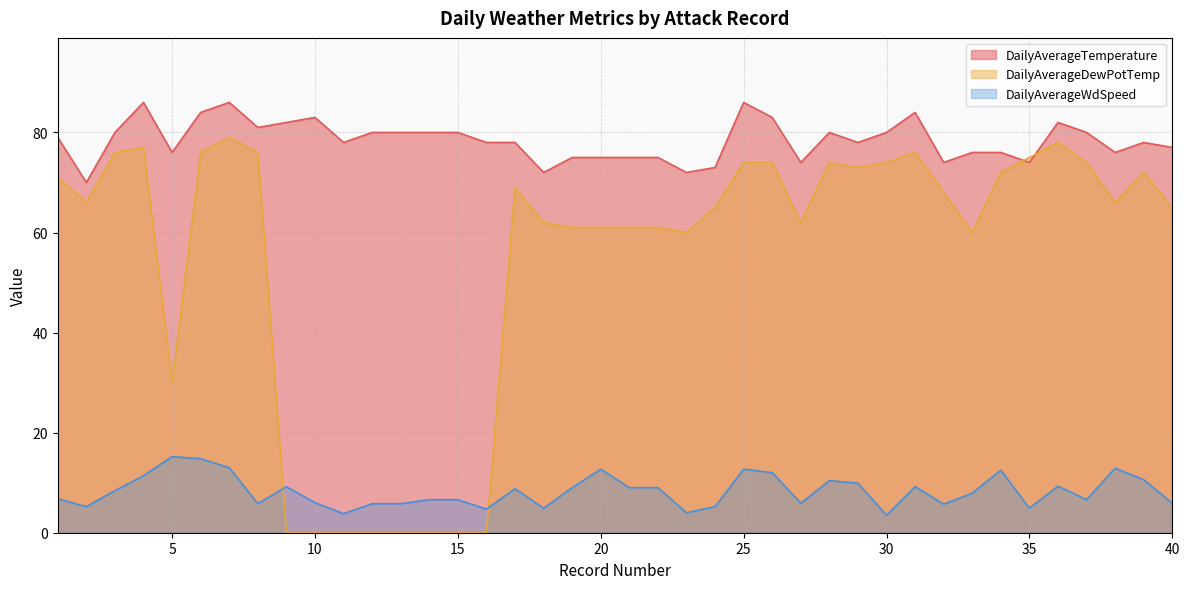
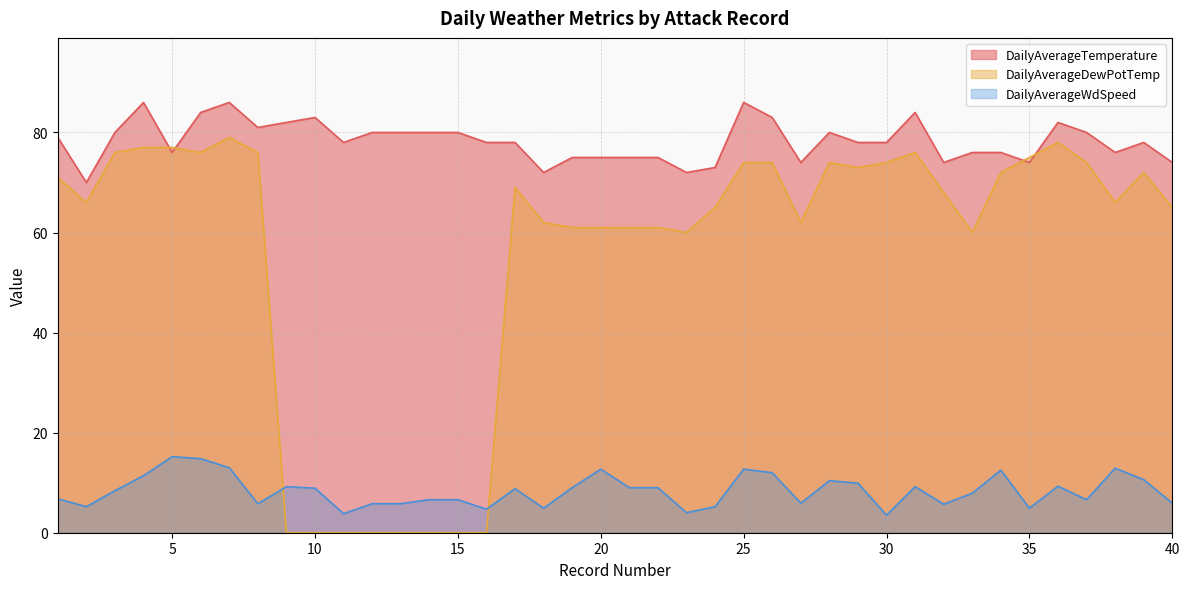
  {
    "DailyAverageTemperature": {
      "5": 76,
      "10": 83,
      "15": 80,
      "20": 75,
      "25": 86,
-     "30": 80,
+     "30": 78,
      "35": 74,
-     "40": 77
+     "40": 74
    },
    "DailyAverageDewPotTemp": {
-     "5": 30,
+     "5": 77,
      "10": 0,
      "15": 0,
      "20": 61,
      "25": 74,
      "30": 74,
      "35": 75,
      "40": 65
    },
    "DailyAverageWdSpeed": {
      "5": 15,
-     "10": 6,
+     "10": 9,
      "15": 7,
      "20": 13,
      "25": 13,
      "30": 4,
      "35": 5,
      "40": 6
    }
  }
